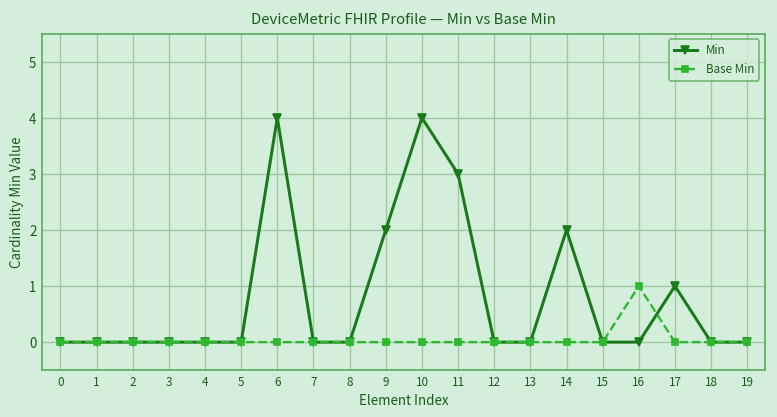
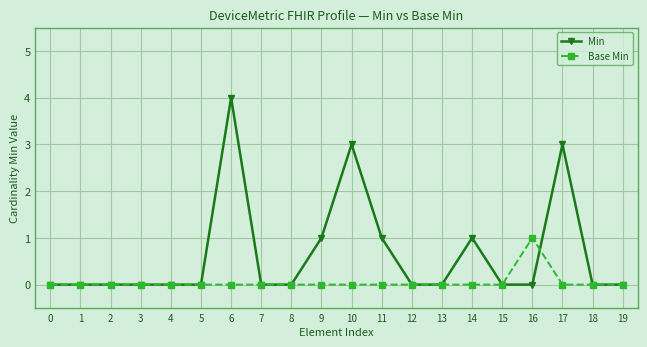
  {
    "Min": {
      "6": 4,
-     "9": 2,
-     "10": 4,
-     "11": 3,
-     "14": 2,
+     "9": 1,
+     "10": 3,
+     "11": 1,
+     "14": 1,
      "16": 0,
-     "17": 1
+     "17": 3
    },
    "Base Min": {
      "6": 0,
      "9": 0,
      "10": 0,
      "11": 0,
      "14": 0,
      "16": 1,
      "17": 0
    }
  }
